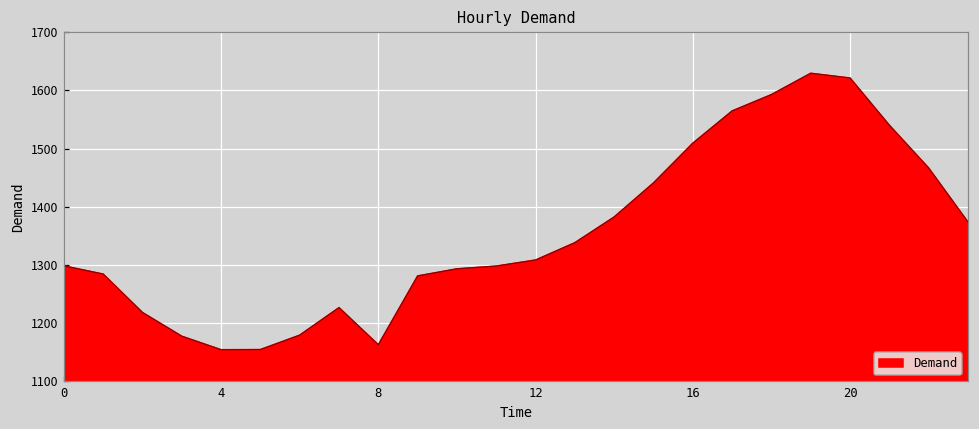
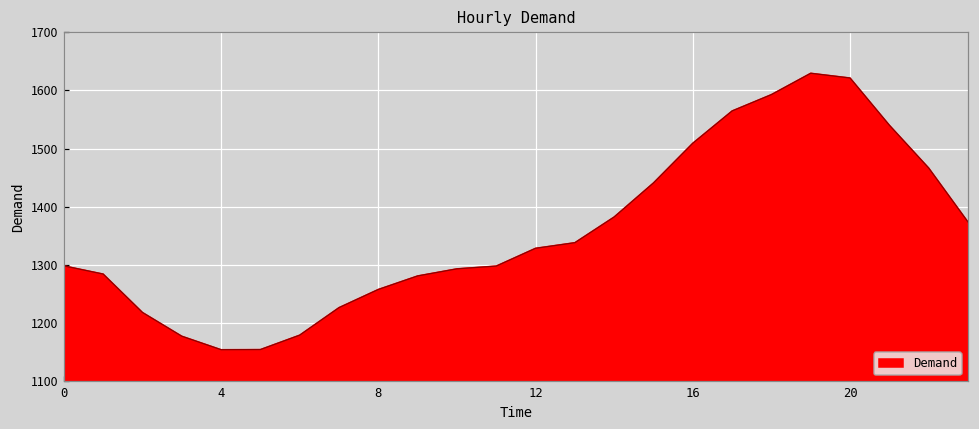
  {
    "0": 1300,
    "4": 1150,
-   "8": 1160,
-   "12": 1310,
+   "8": 1260,
+   "12": 1330,
    "16": 1510,
    "20": 1620
  }
